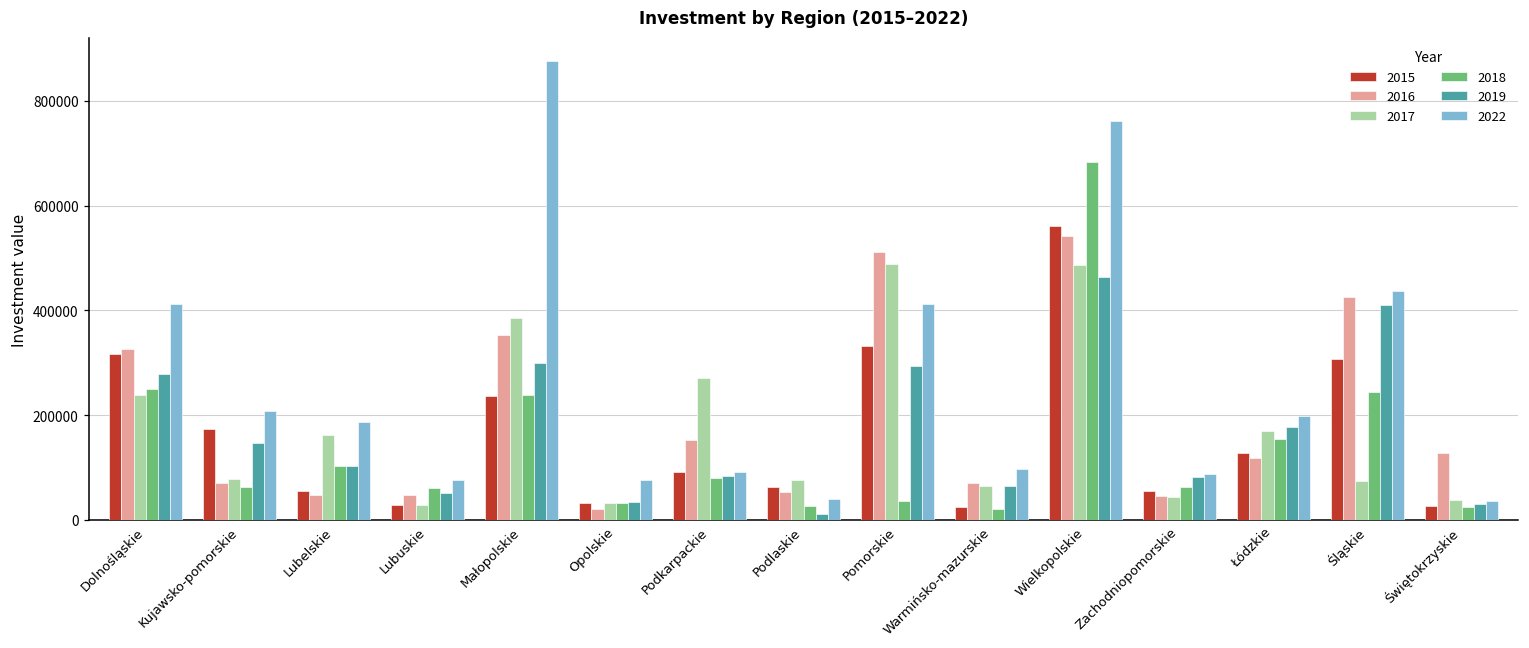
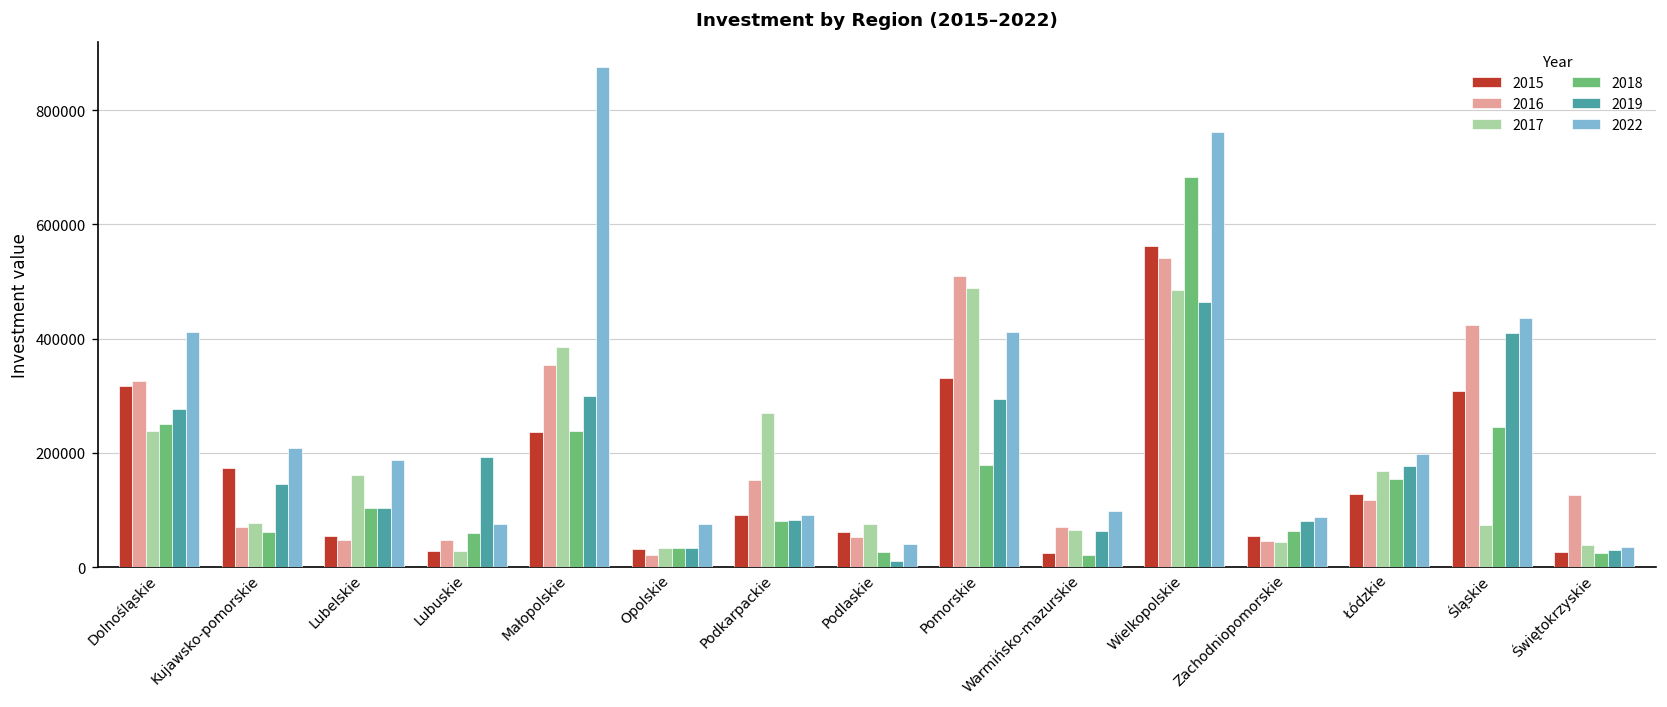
  {
    "2015": {
      "Dolnośląskie": 320000,
      "Kujawsko-pomorskie": 170000,
      "Lubelskie": 60000,
      "Lubuskie": 30000,
      "Małopolskie": 240000,
      "Opolskie": 30000,
      "Podkarpackie": 90000,
      "Podlaskie": 60000,
      "Pomorskie": 330000,
      "Warmińsko-mazurskie": 20000,
      "Wielkopolskie": 560000,
      "Zachodniopomorskie": 50000,
      "Łódzkie": 130000,
      "Śląskie": 310000,
      "Świętokrzyskie": 30000
    },
    "2016": {
      "Dolnośląskie": 330000,
      "Kujawsko-pomorskie": 70000,
      "Lubelskie": 50000,
      "Lubuskie": 50000,
      "Małopolskie": 350000,
      "Opolskie": 20000,
      "Podkarpackie": 150000,
      "Podlaskie": 50000,
      "Pomorskie": 510000,
      "Warmińsko-mazurskie": 70000,
      "Wielkopolskie": 540000,
      "Zachodniopomorskie": 40000,
      "Łódzkie": 120000,
      "Śląskie": 420000,
      "Świętokrzyskie": 130000
    },
    "2017": {
      "Dolnośląskie": 240000,
      "Kujawsko-pomorskie": 80000,
      "Lubelskie": 160000,
      "Lubuskie": 30000,
      "Małopolskie": 390000,
      "Opolskie": 30000,
      "Podkarpackie": 270000,
      "Podlaskie": 80000,
      "Pomorskie": 490000,
      "Warmińsko-mazurskie": 60000,
      "Wielkopolskie": 490000,
      "Zachodniopomorskie": 40000,
      "Łódzkie": 170000,
      "Śląskie": 70000,
      "Świętokrzyskie": 40000
    },
    "2018": {
      "Dolnośląskie": 250000,
      "Kujawsko-pomorskie": 60000,
      "Lubelskie": 100000,
      "Lubuskie": 60000,
      "Małopolskie": 240000,
      "Opolskie": 30000,
      "Podkarpackie": 80000,
      "Podlaskie": 30000,
-     "Pomorskie": 40000,
+     "Pomorskie": 180000,
      "Warmińsko-mazurskie": 20000,
      "Wielkopolskie": 680000,
      "Zachodniopomorskie": 60000,
      "Łódzkie": 150000,
      "Śląskie": 240000,
      "Świętokrzyskie": 30000
    },
    "2019": {
      "Dolnośląskie": 280000,
      "Kujawsko-pomorskie": 150000,
      "Lubelskie": 100000,
-     "Lubuskie": 50000,
+     "Lubuskie": 190000,
      "Małopolskie": 300000,
      "Opolskie": 30000,
      "Podkarpackie": 80000,
      "Podlaskie": 10000,
      "Pomorskie": 290000,
      "Warmińsko-mazurskie": 60000,
      "Wielkopolskie": 460000,
      "Zachodniopomorskie": 80000,
      "Łódzkie": 180000,
      "Śląskie": 410000,
      "Świętokrzyskie": 30000
    },
    "2022": {
      "Dolnośląskie": 410000,
      "Kujawsko-pomorskie": 210000,
      "Lubelskie": 190000,
      "Lubuskie": 80000,
      "Małopolskie": 880000,
      "Opolskie": 80000,
      "Podkarpackie": 90000,
      "Podlaskie": 40000,
      "Pomorskie": 410000,
      "Warmińsko-mazurskie": 100000,
      "Wielkopolskie": 760000,
      "Zachodniopomorskie": 90000,
      "Łódzkie": 200000,
      "Śląskie": 440000,
      "Świętokrzyskie": 40000
    }
  }
